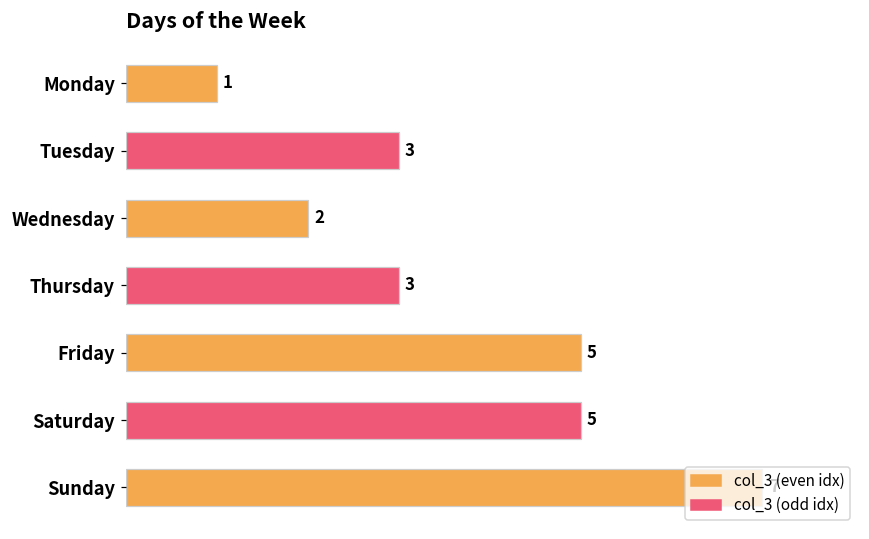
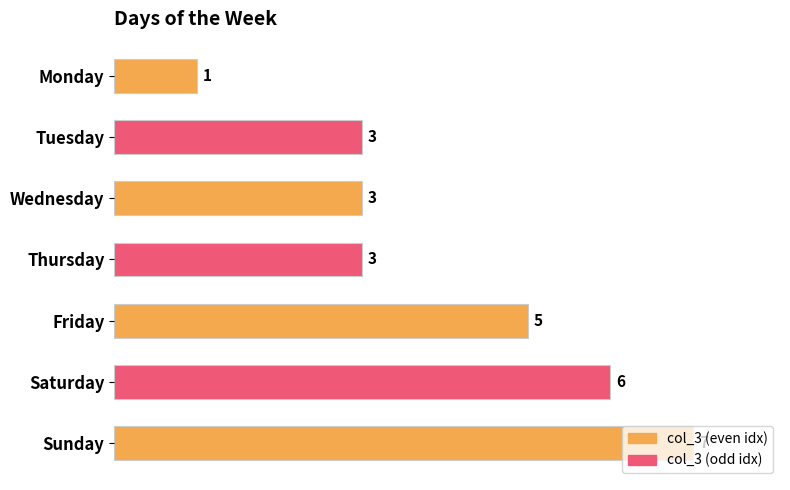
  {
    "Monday": 1,
    "Tuesday": 3,
-   "Wednesday": 2,
+   "Wednesday": 3,
    "Thursday": 3,
    "Friday": 5,
-   "Saturday": 5
+   "Saturday": 6
  }
